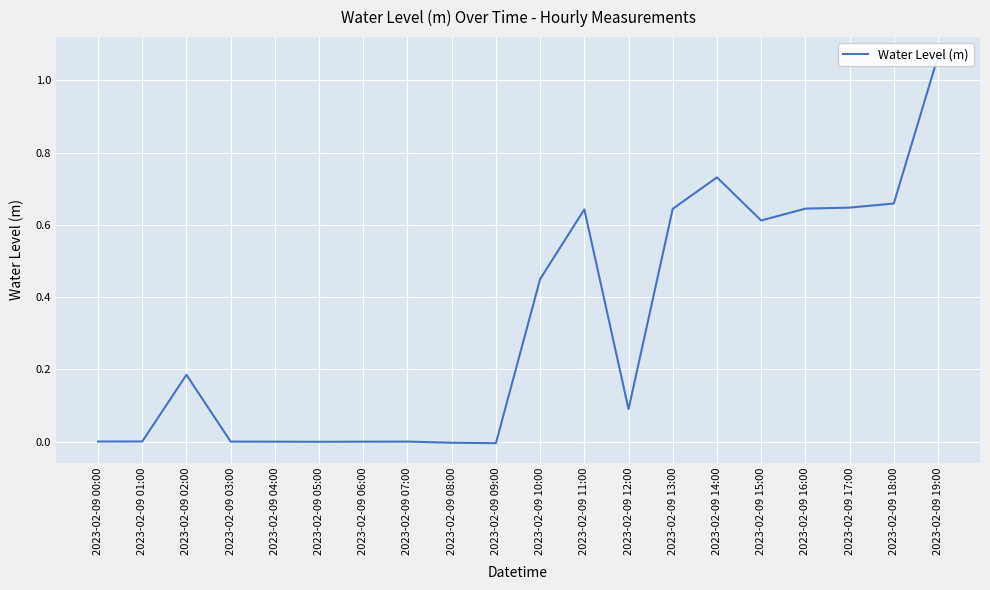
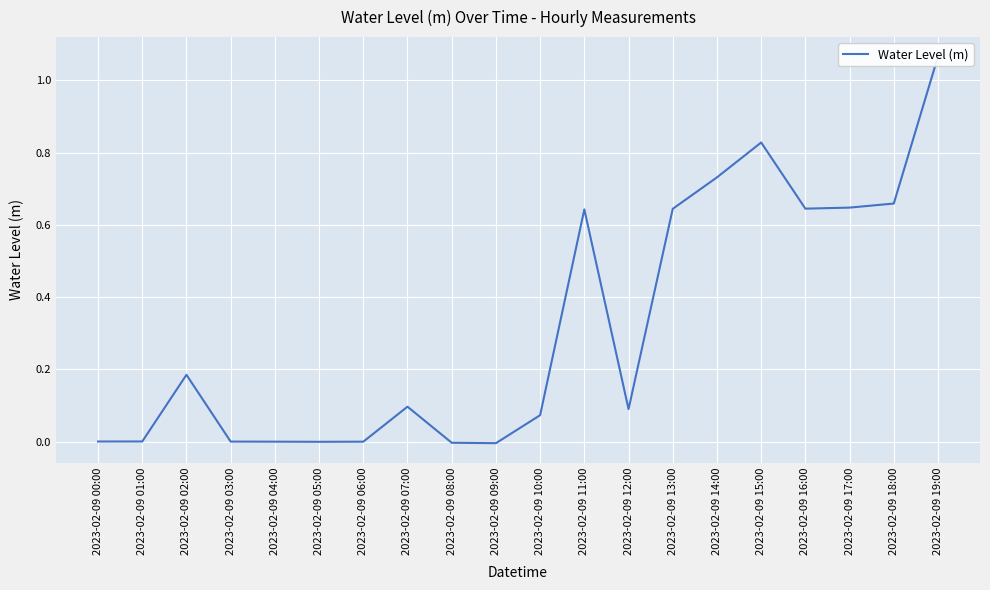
  {
    "2023-02-09 00:00": 0.00,
    "2023-02-09 01:00": 0.00,
    "2023-02-09 02:00": 0.19,
    "2023-02-09 03:00": 0.00,
    "2023-02-09 04:00": 0.00,
    "2023-02-09 05:00": 0.00,
    "2023-02-09 06:00": 0.00,
-   "2023-02-09 07:00": 0.00,
+   "2023-02-09 07:00": 0.10,
    "2023-02-09 08:00": 0.00,
    "2023-02-09 09:00": 0.00,
-   "2023-02-09 10:00": 0.45,
+   "2023-02-09 10:00": 0.07,
    "2023-02-09 11:00": 0.64,
    "2023-02-09 12:00": 0.09,
    "2023-02-09 13:00": 0.64,
    "2023-02-09 14:00": 0.73,
-   "2023-02-09 15:00": 0.61,
+   "2023-02-09 15:00": 0.83,
    "2023-02-09 16:00": 0.65,
    "2023-02-09 17:00": 0.65,
    "2023-02-09 18:00": 0.66
  }
